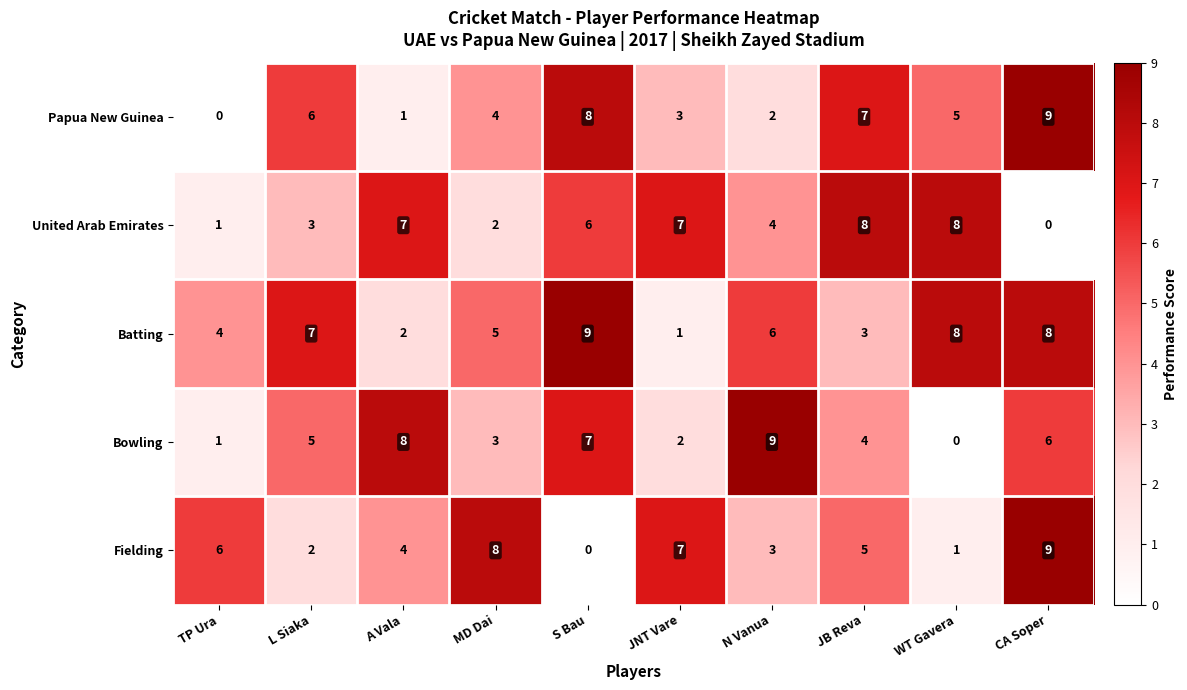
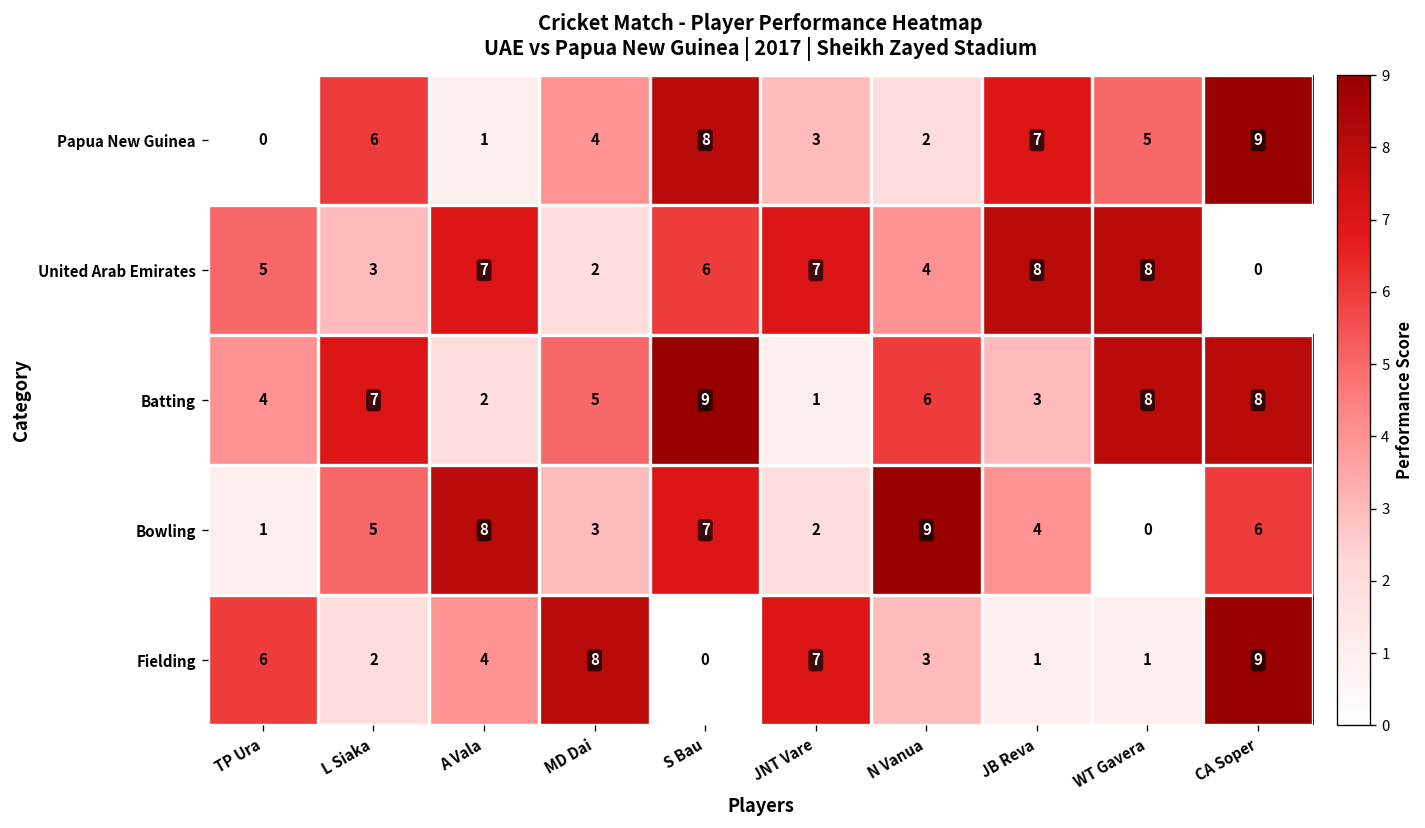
  {
    "United Arab Emirates": {
-     "TP Ura": 1
+     "TP Ura": 5
    },
    "Fielding": {
-     "JB Reva": 5
+     "JB Reva": 1
    }
  }
